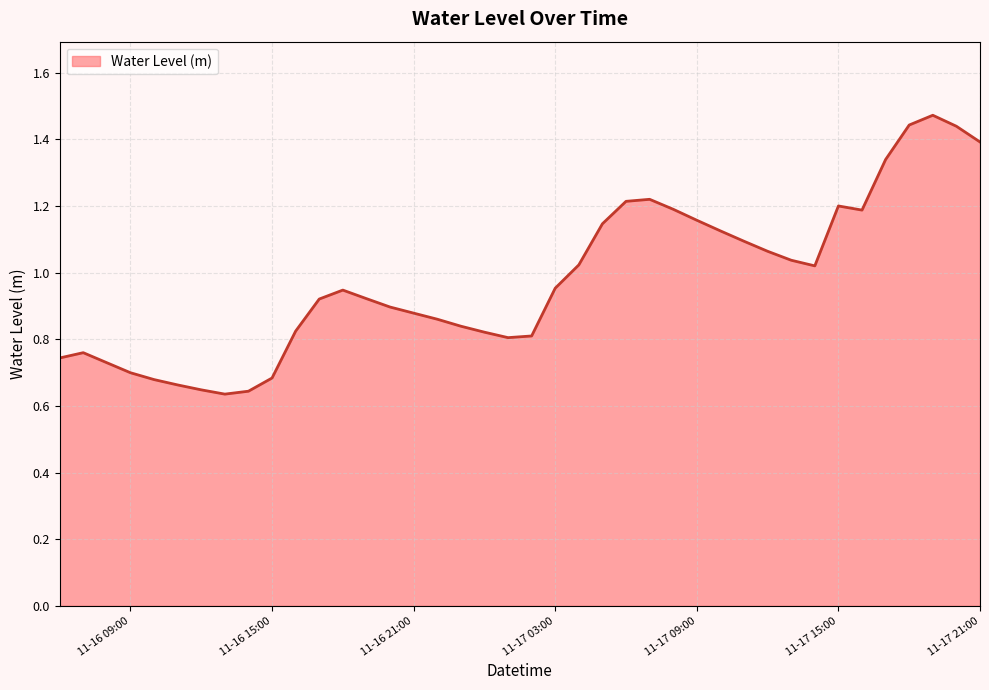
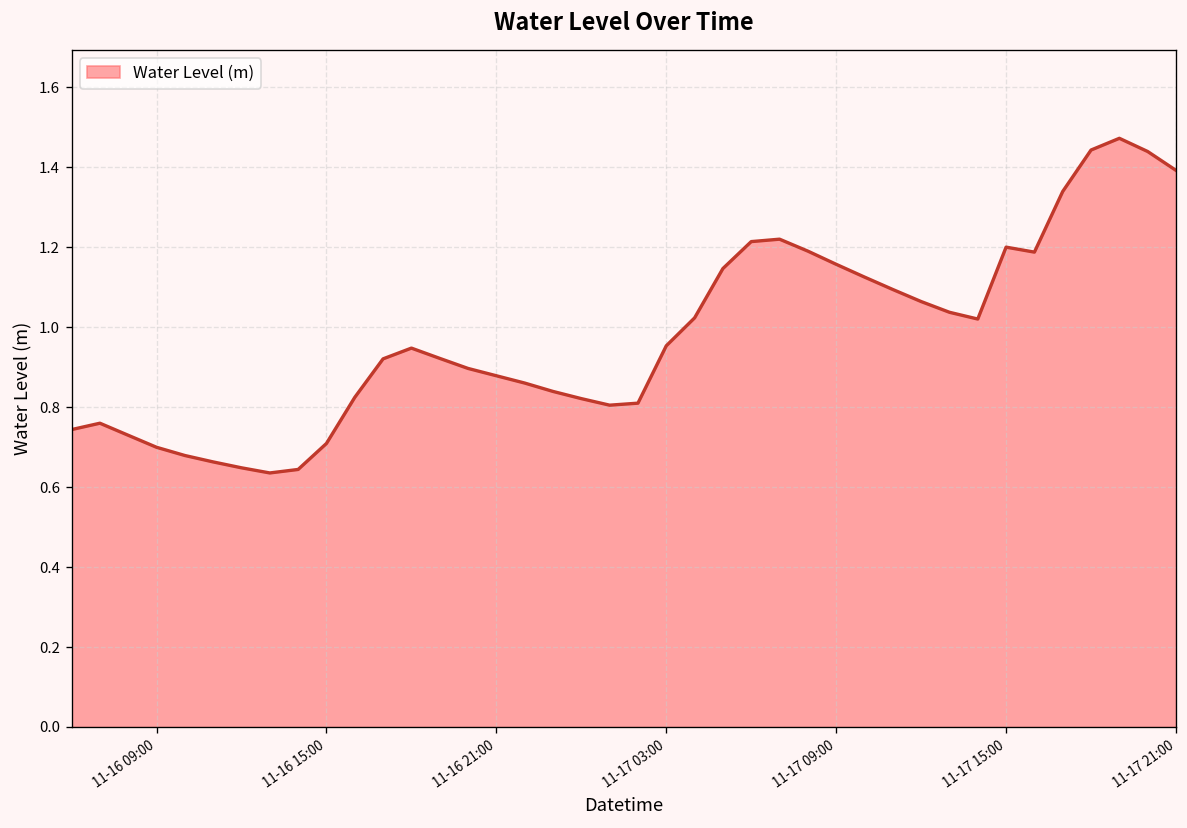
  {
    "11-16 09:00": 0.70,
-   "11-16 15:00": 0.68,
+   "11-16 15:00": 0.71,
    "11-16 21:00": 0.88,
    "11-17 03:00": 0.95,
    "11-17 09:00": 1.16,
    "11-17 15:00": 1.20,
    "11-17 21:00": 1.39
  }
